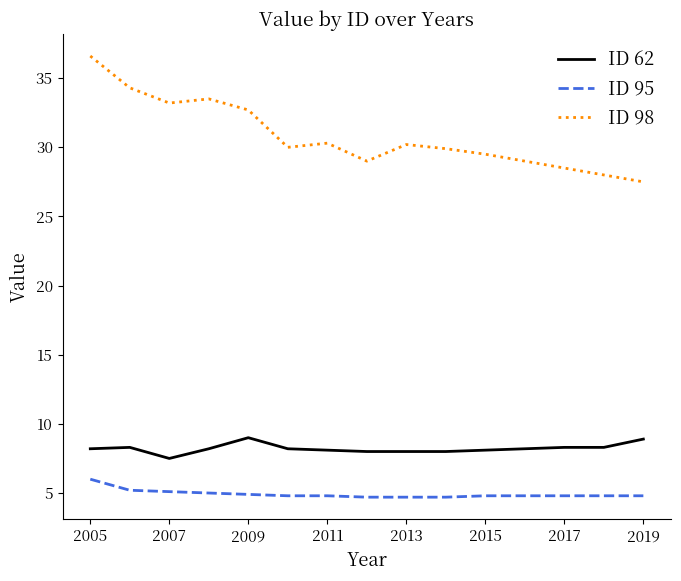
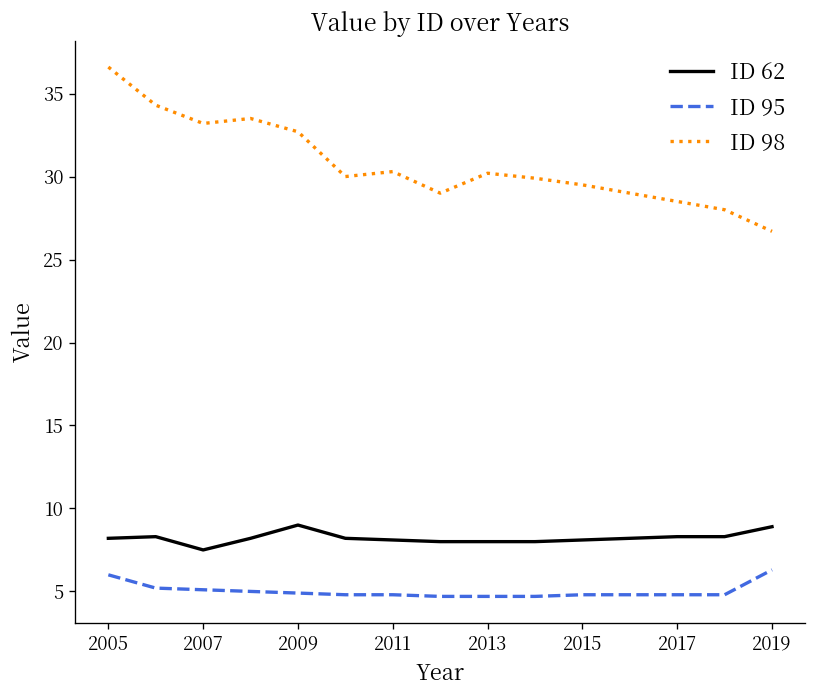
  {
    "ID 62": {
      "2005": 8.2,
      "2007": 7.5,
      "2009": 9.0,
      "2011": 8.1,
      "2013": 8.0,
      "2015": 8.1,
      "2017": 8.3,
      "2019": 8.9
    },
    "ID 95": {
      "2005": 6.0,
      "2007": 5.1,
      "2009": 4.9,
      "2011": 4.8,
      "2013": 4.7,
      "2015": 4.8,
      "2017": 4.8,
-     "2019": 4.8
+     "2019": 6.3
    },
    "ID 98": {
      "2005": 36.6,
      "2007": 33.2,
      "2009": 32.7,
      "2011": 30.3,
      "2013": 30.2,
      "2015": 29.5,
      "2017": 28.5,
-     "2019": 27.5
+     "2019": 26.7
    }
  }
